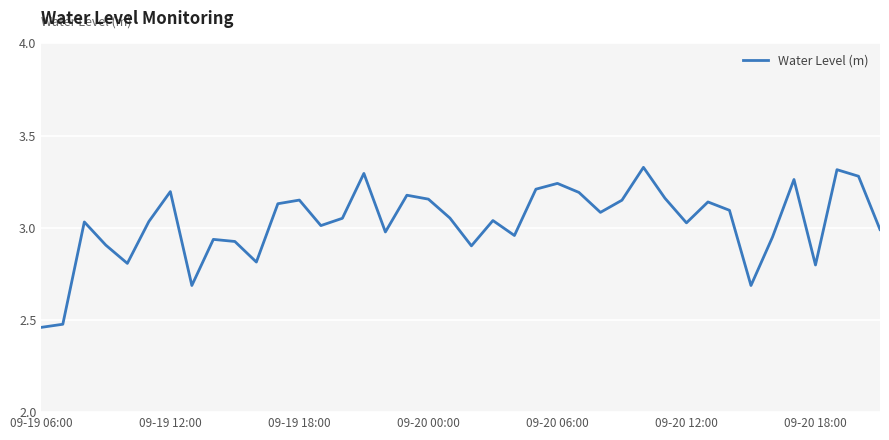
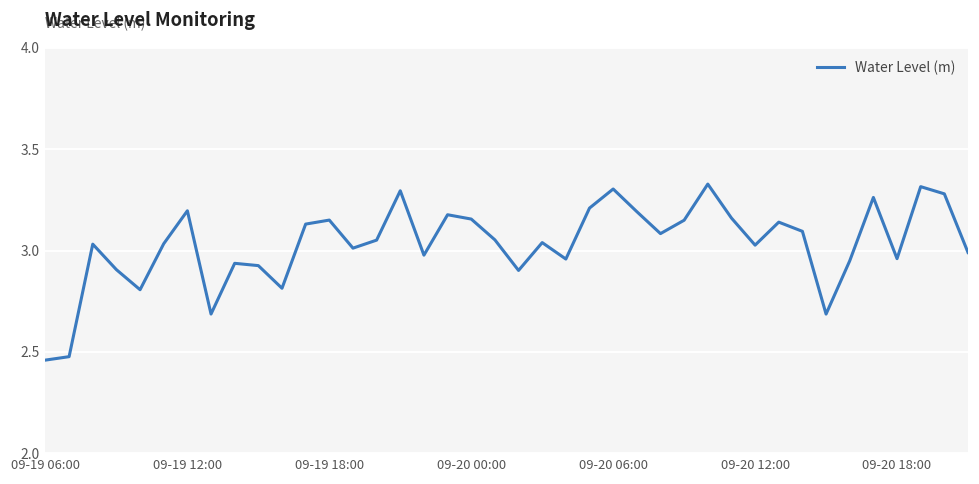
  {
    "09-19 06:00": 2.46,
    "09-19 12:00": 3.20,
    "09-19 18:00": 3.15,
    "09-20 00:00": 3.16,
-   "09-20 06:00": 3.24,
+   "09-20 06:00": 3.30,
    "09-20 12:00": 3.03,
-   "09-20 18:00": 2.80
+   "09-20 18:00": 2.96
  }
